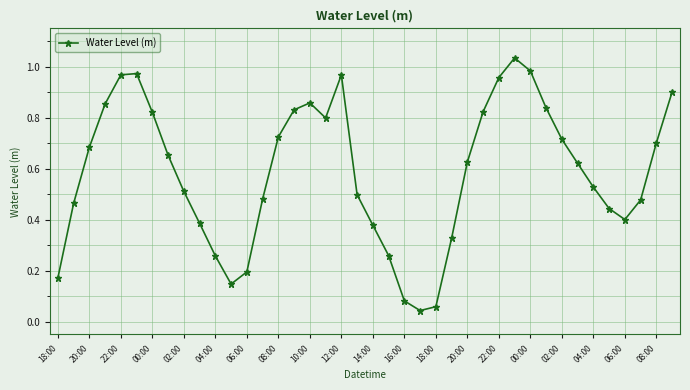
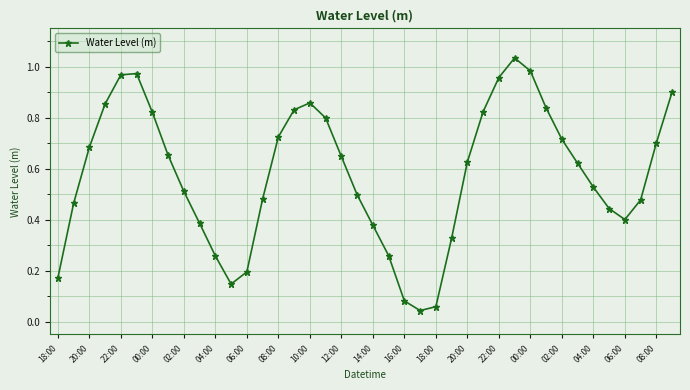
  {
    "10:00": 0.86,
-   "12:00": 0.97,
+   "12:00": 0.65,
    "14:00": 0.38,
    "16:00": 0.08
  }
